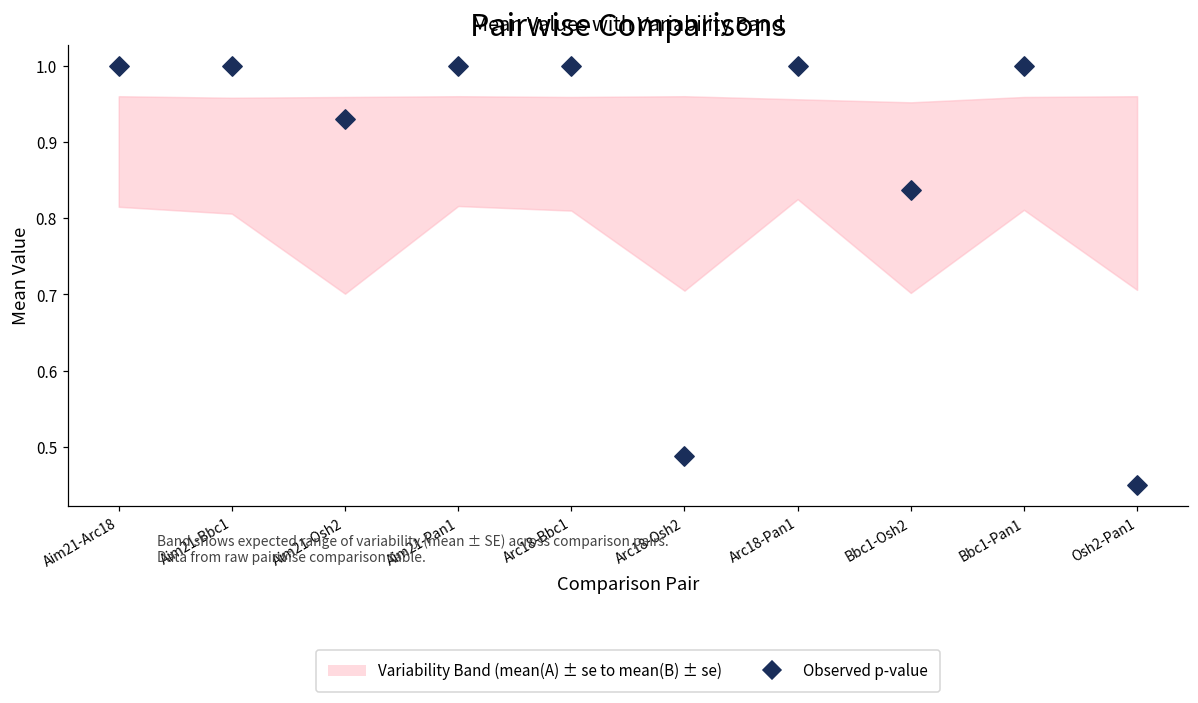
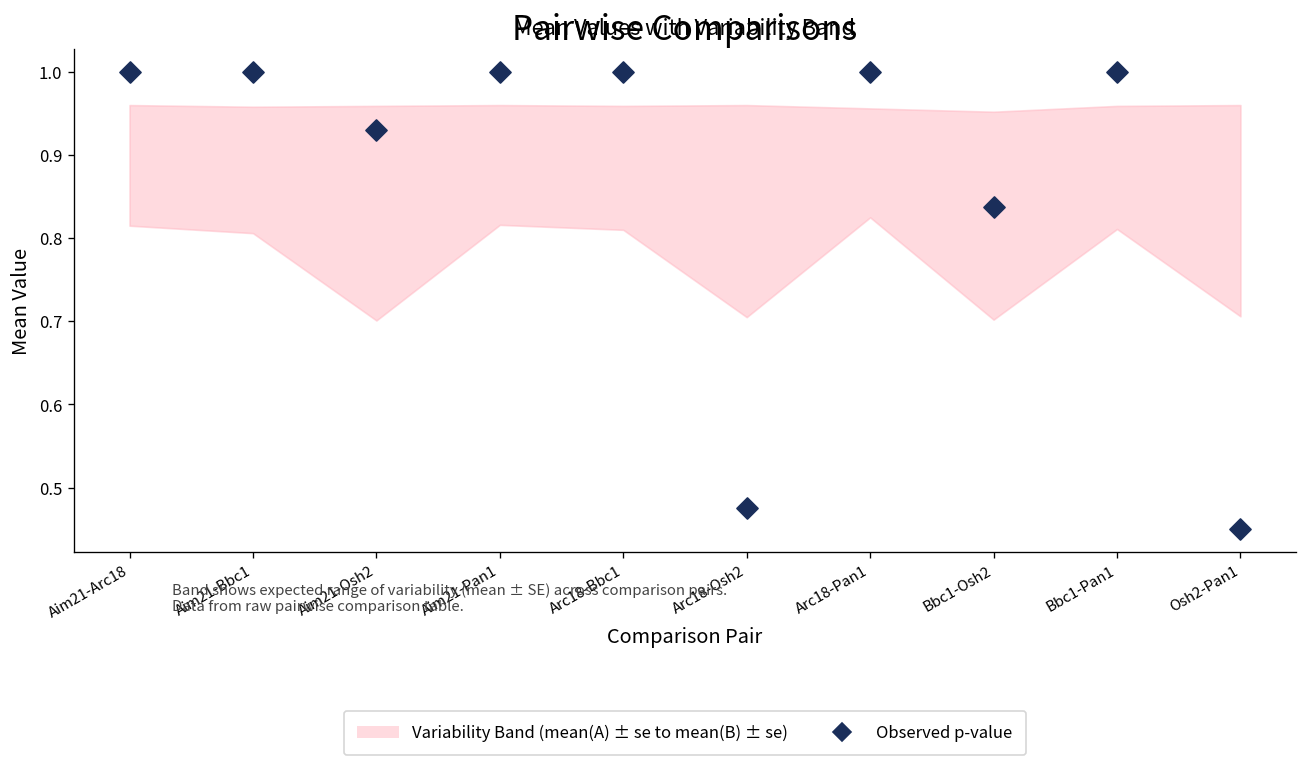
  {
    "Observed p-value": {
-     "Arc18-Osh2": 0.49
+     "Arc18-Osh2": 0.48
    }
  }
